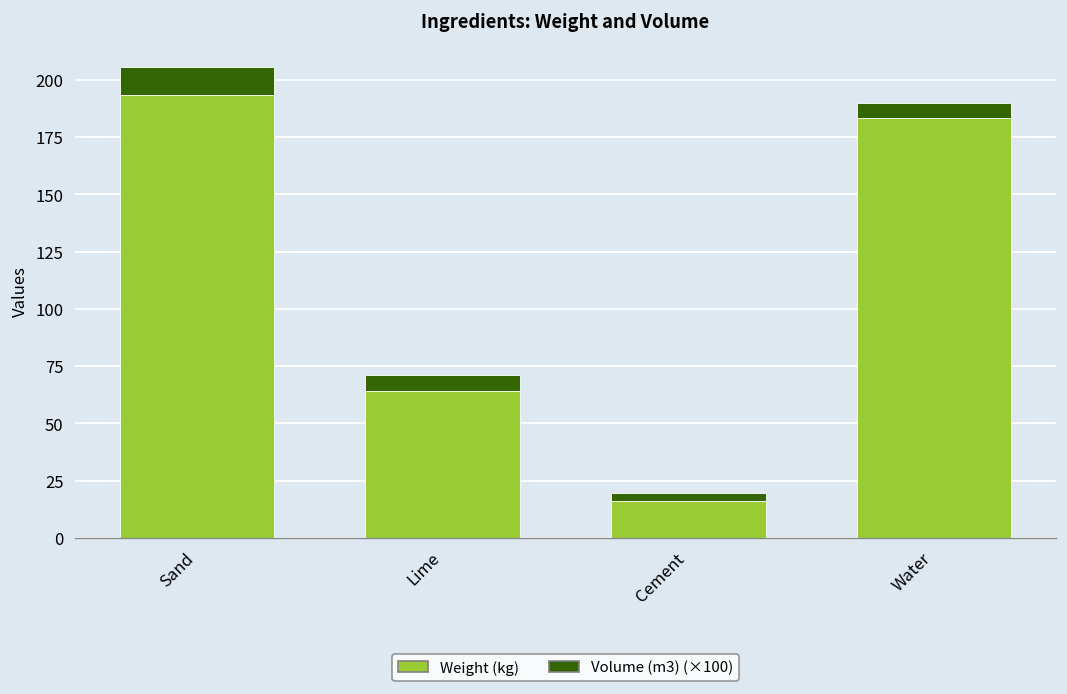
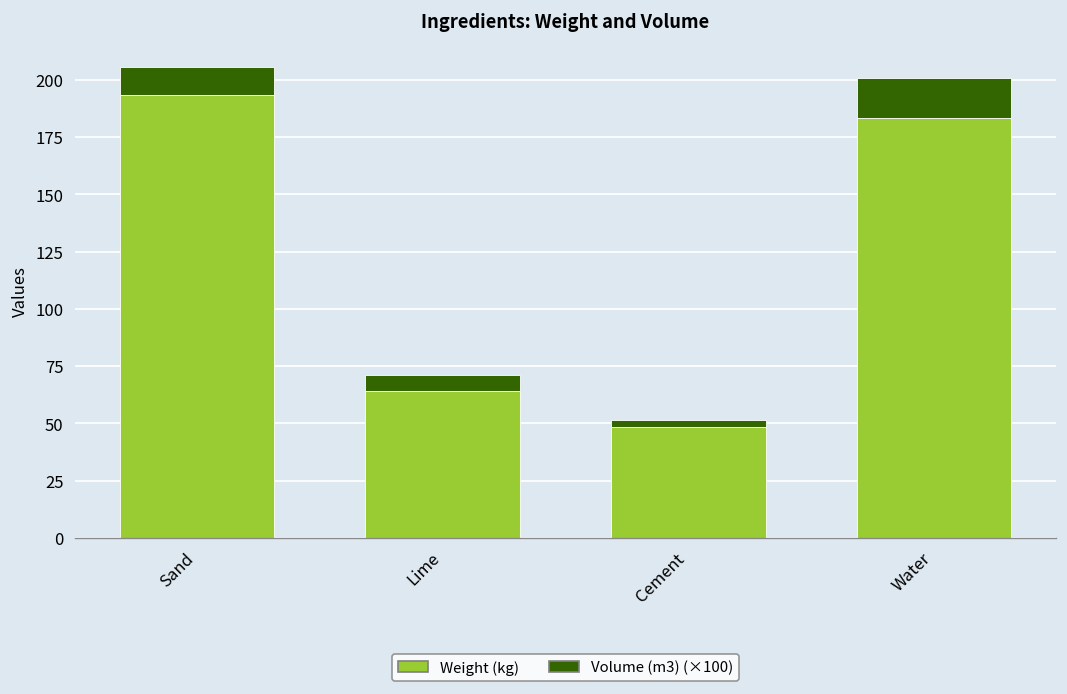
  {
    "Weight (kg)": {
      "Sand": 194,
      "Lime": 64,
-     "Cement": 16,
+     "Cement": 48,
      "Water": 183
    },
    "Volume (m3) (×100)": {
      "Sand": 12,
      "Lime": 7,
      "Cement": 3,
-     "Water": 7
+     "Water": 18
    }
  }
